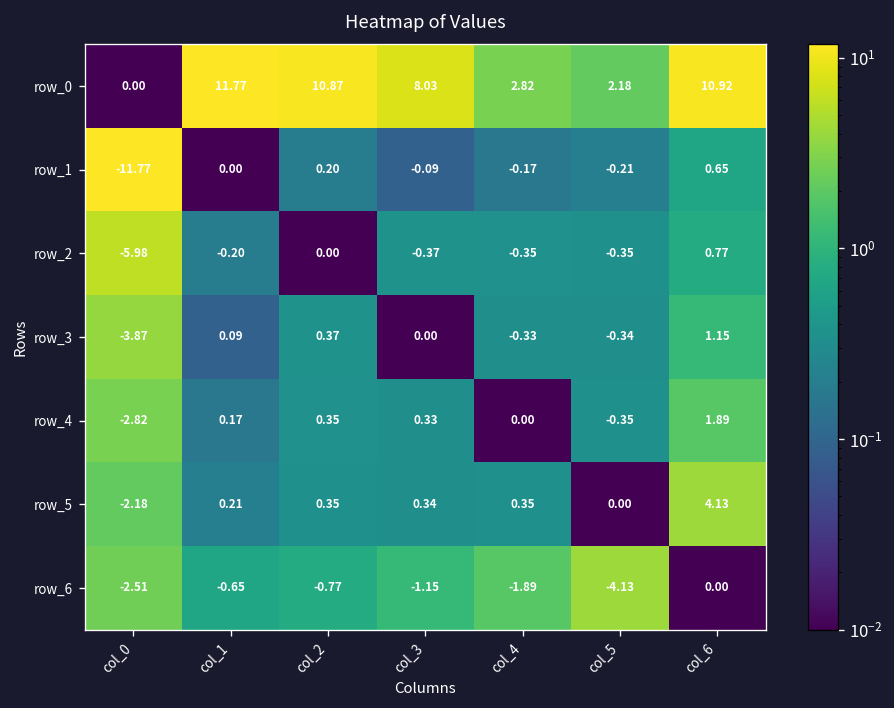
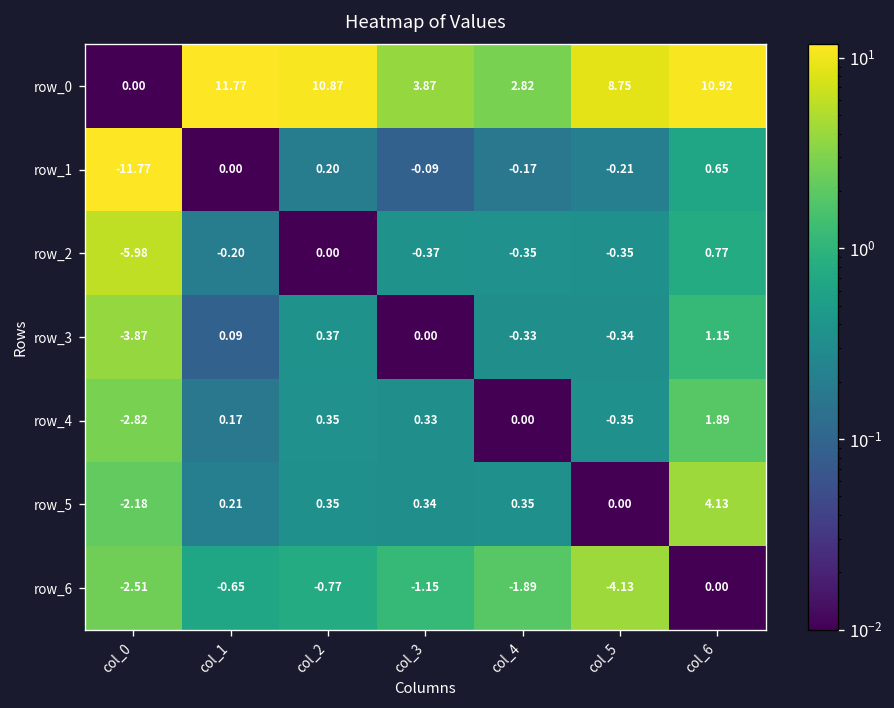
  {
    "row_0": {
      "col_0": 0.00,
      "col_1": 11.77,
      "col_2": 10.87,
-     "col_3": 8.03,
+     "col_3": 3.87,
      "col_4": 2.82,
-     "col_5": 2.18,
+     "col_5": 8.75,
      "col_6": 10.92
    },
    "row_1": {
      "col_0": -11.77,
      "col_1": 0.00,
      "col_2": 0.20,
      "col_3": -0.09,
      "col_4": -0.17,
      "col_5": -0.21,
      "col_6": 0.65
    },
    "row_2": {
      "col_0": -5.98,
      "col_1": -0.20,
      "col_2": 0.00,
      "col_3": -0.37,
      "col_4": -0.35,
      "col_5": -0.35,
      "col_6": 0.77
    },
    "row_3": {
      "col_0": -3.87,
      "col_1": 0.09,
      "col_2": 0.37,
      "col_3": 0.00,
      "col_4": -0.33,
      "col_5": -0.34,
      "col_6": 1.15
    },
    "row_4": {
      "col_0": -2.82,
      "col_1": 0.17,
      "col_2": 0.35,
      "col_3": 0.33,
      "col_4": 0.00,
      "col_5": -0.35,
      "col_6": 1.89
    },
    "row_5": {
      "col_0": -2.18,
      "col_1": 0.21,
      "col_2": 0.35,
      "col_3": 0.34,
      "col_4": 0.35,
      "col_5": 0.00,
      "col_6": 4.13
    },
    "row_6": {
      "col_0": -2.51,
      "col_1": -0.65,
      "col_2": -0.77,
      "col_3": -1.15,
      "col_4": -1.89,
      "col_5": -4.13,
      "col_6": 0.00
    }
  }
